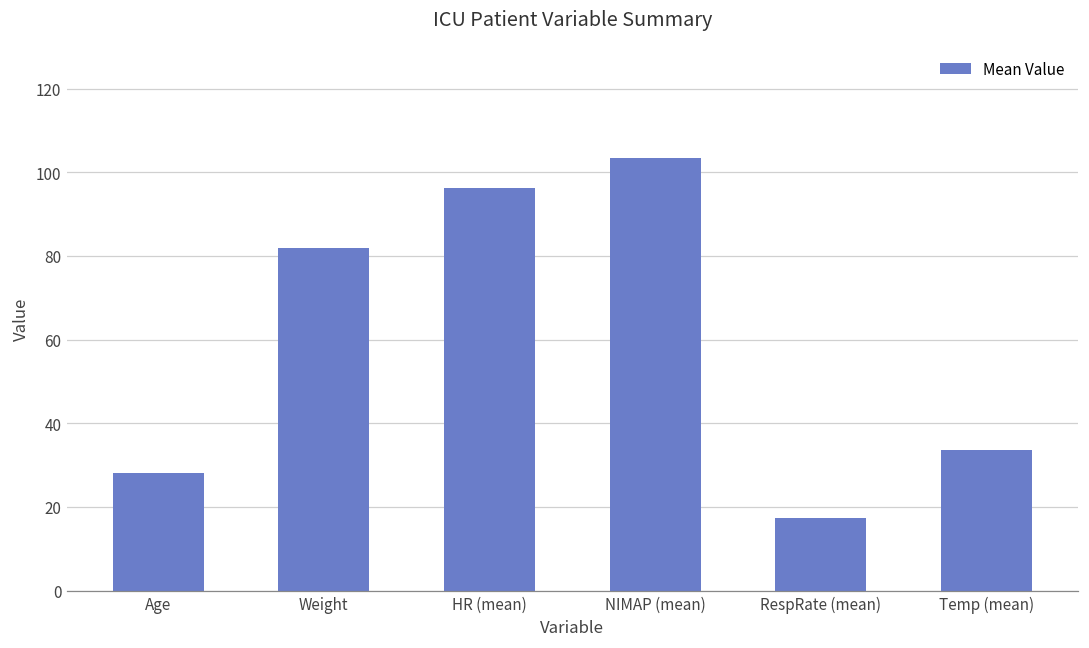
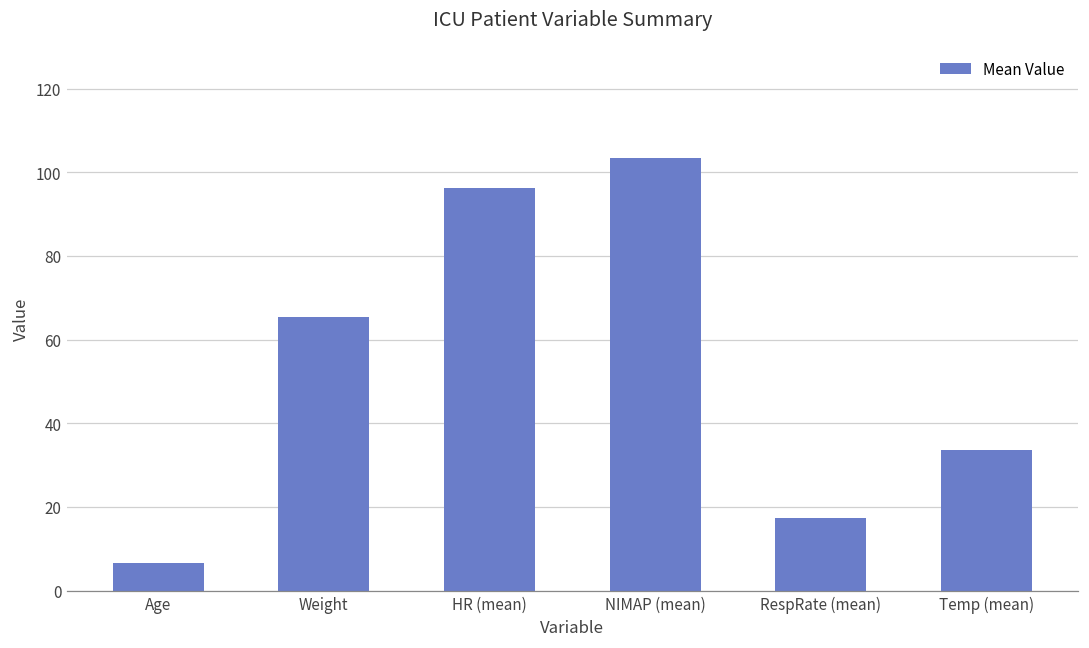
  {
-   "Age": 28,
-   "Weight": 82,
+   "Age": 7,
+   "Weight": 66,
    "HR (mean)": 96,
    "NIMAP (mean)": 104,
    "RespRate (mean)": 17,
    "Temp (mean)": 34
  }
